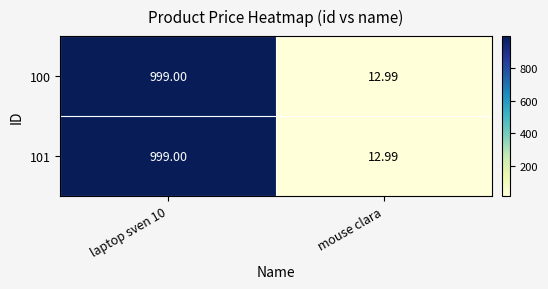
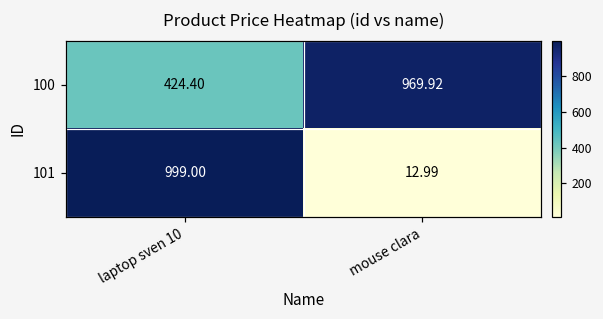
  {
    "100": {
-     "laptop sven 10": 999.00,
-     "mouse clara": 12.99
+     "laptop sven 10": 424.40,
+     "mouse clara": 969.92
    },
    "101": {
      "laptop sven 10": 999.00,
      "mouse clara": 12.99
    }
  }
